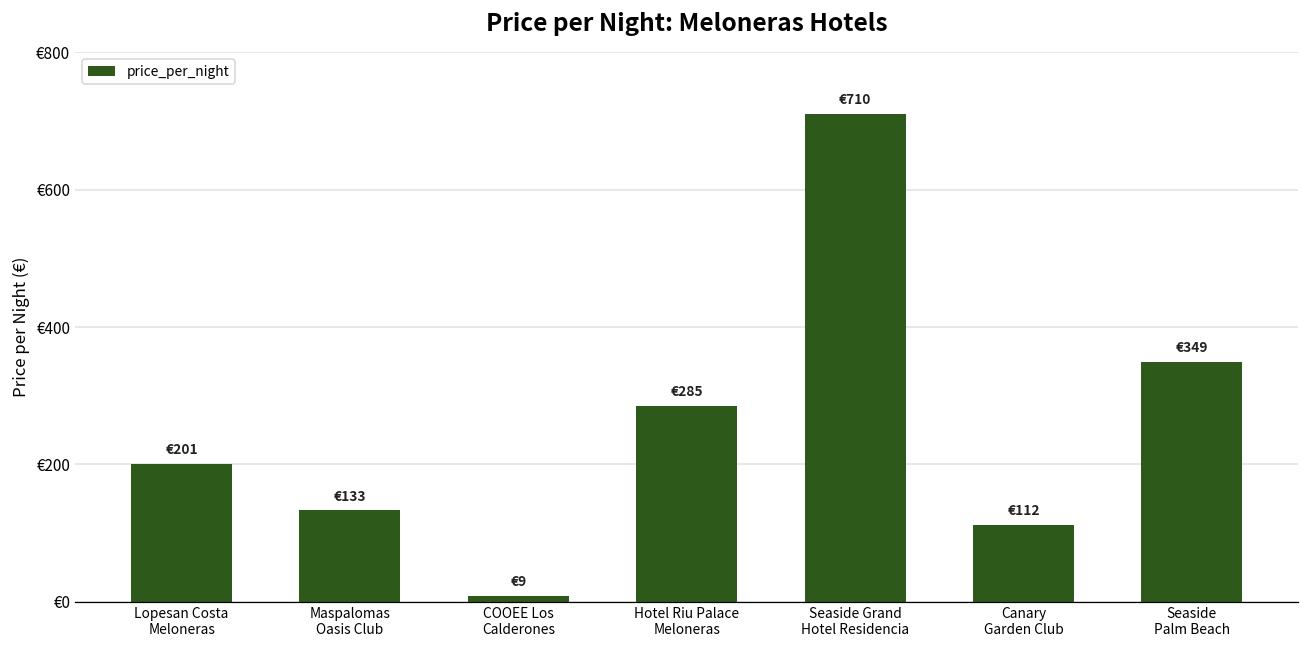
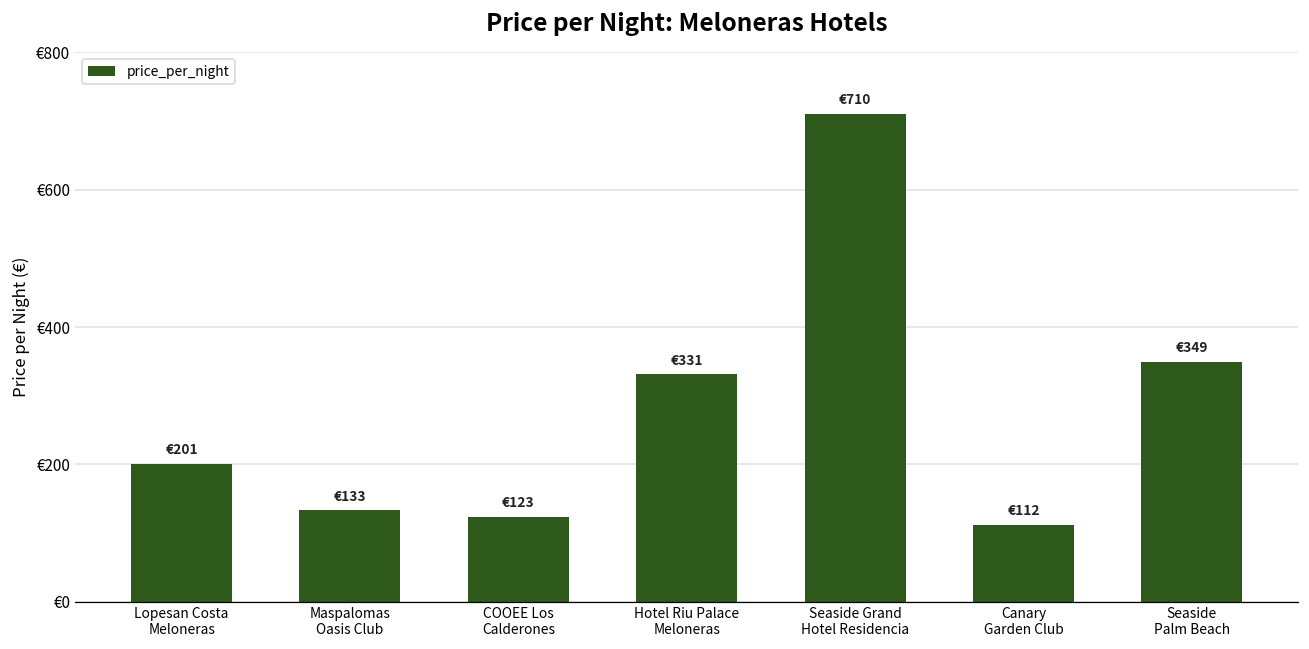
  {
    "Lopesan Costa Meloneras": "€201",
    "Maspalomas Oasis Club": "€133",
-   "COOEE Los Calderones": "€9",
-   "Hotel Riu Palace Meloneras": "€285",
+   "COOEE Los Calderones": "€123",
+   "Hotel Riu Palace Meloneras": "€331",
    "Seaside Grand Hotel Residencia": "€710",
    "Canary Garden Club": "€112",
    "Seaside Palm Beach": "€349"
  }
